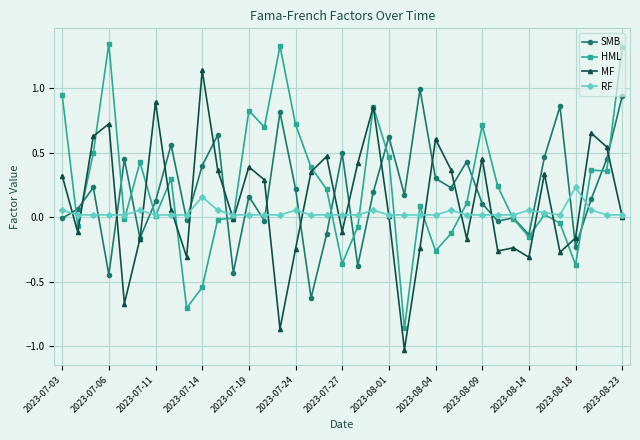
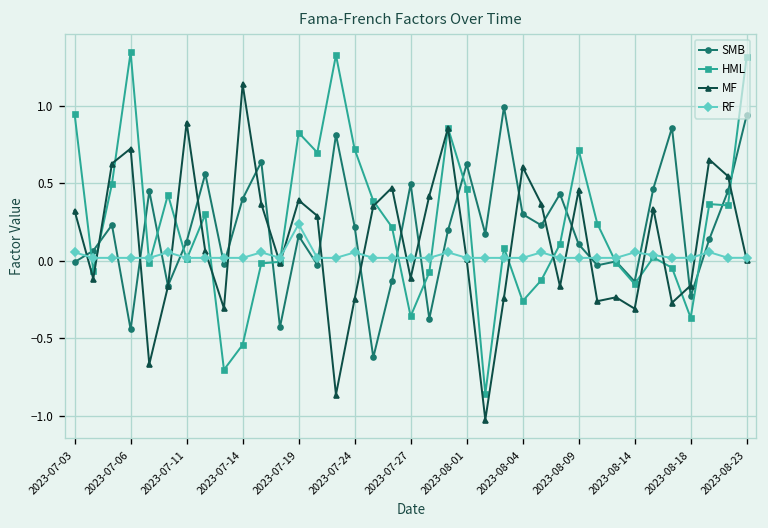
  {
    "HML": {
      "2023-07-03": 0.95,
      "2023-07-06": 1.34,
      "2023-07-14": -0.54,
      "2023-07-19": 0.83,
      "2023-07-24": 0.72,
      "2023-07-27": -0.36,
      "2023-08-01": 0.46,
      "2023-08-04": -0.26,
      "2023-08-09": 0.71,
      "2023-08-18": -0.37
    },
    "RF": {
      "2023-07-03": 0.05,
      "2023-07-06": 0.02,
-     "2023-07-14": 0.16,
-     "2023-07-19": 0.02,
+     "2023-07-14": 0.02,
+     "2023-07-19": 0.24,
      "2023-07-24": 0.05,
      "2023-07-27": 0.02,
      "2023-08-04": 0.02,
      "2023-08-09": 0.02,
      "2023-08-14": 0.05,
-     "2023-08-18": 0.23
+     "2023-08-18": 0.02
    }
  }
